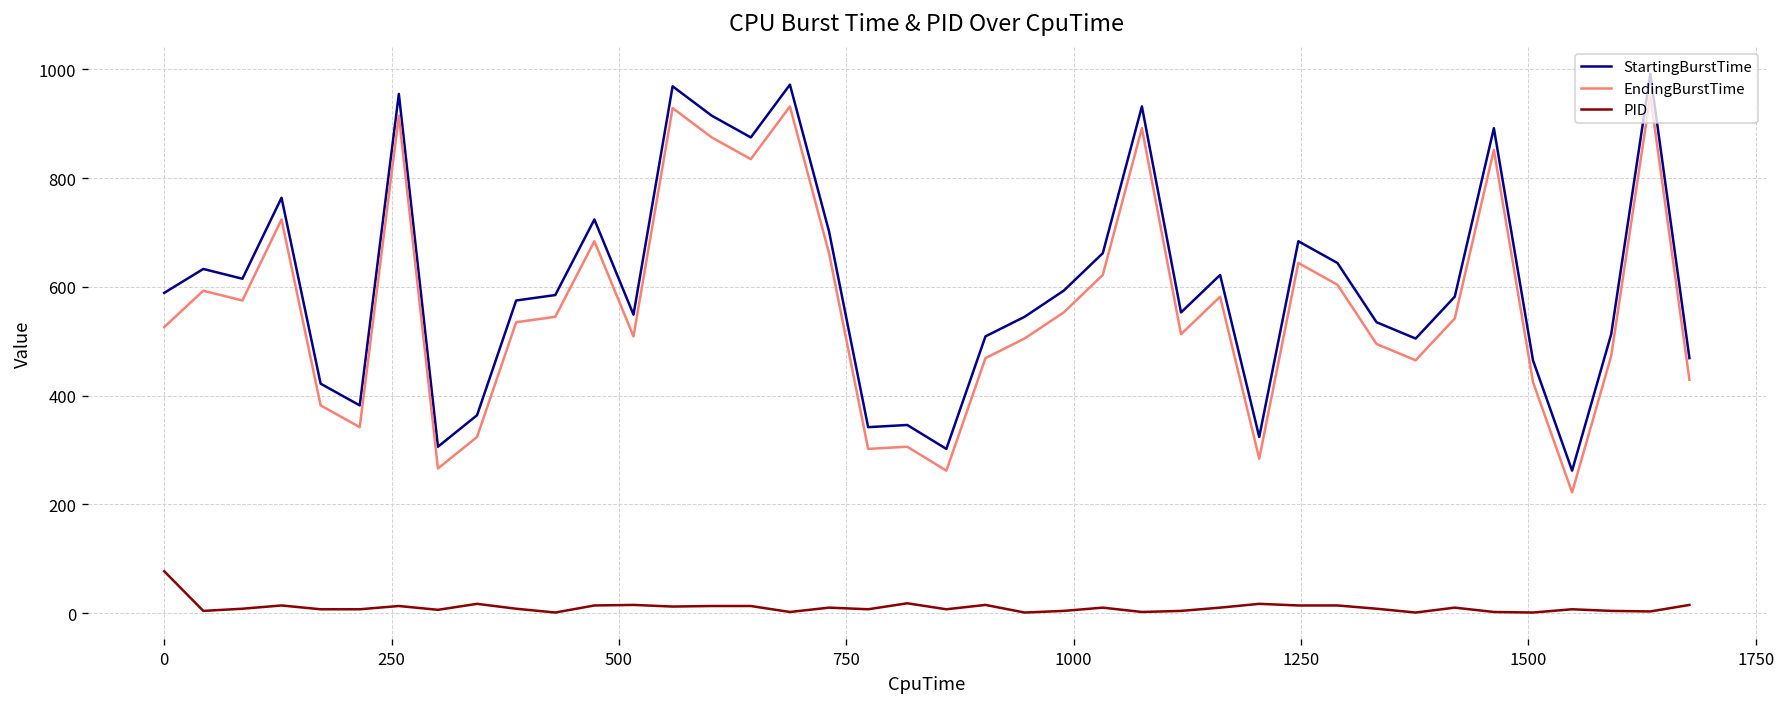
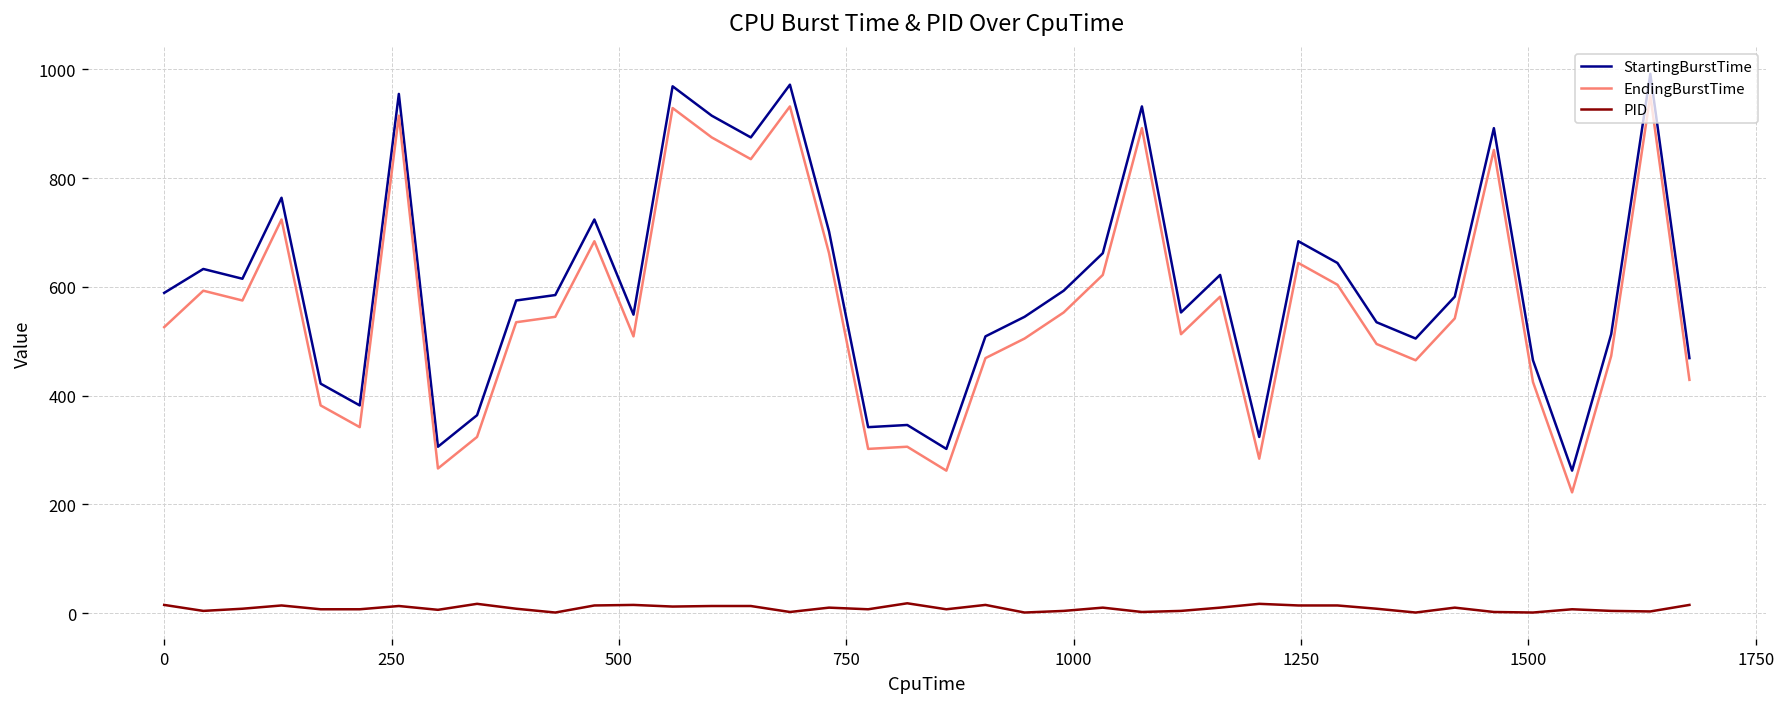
  {
    "StartingBurstTime": {
      "0": 590
    },
    "EndingBurstTime": {
      "0": 530
    },
    "PID": {
-     "0": 80
+     "0": 20
    }
  }
